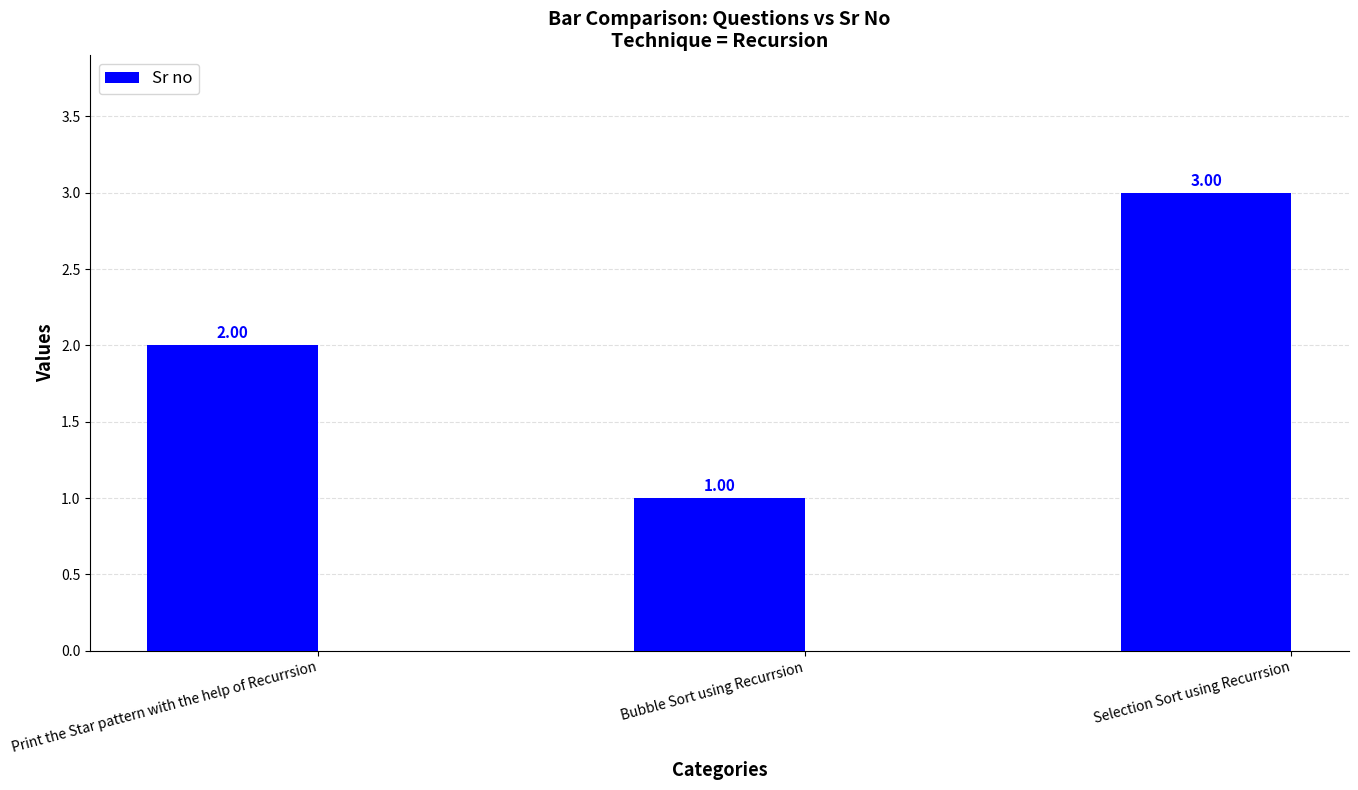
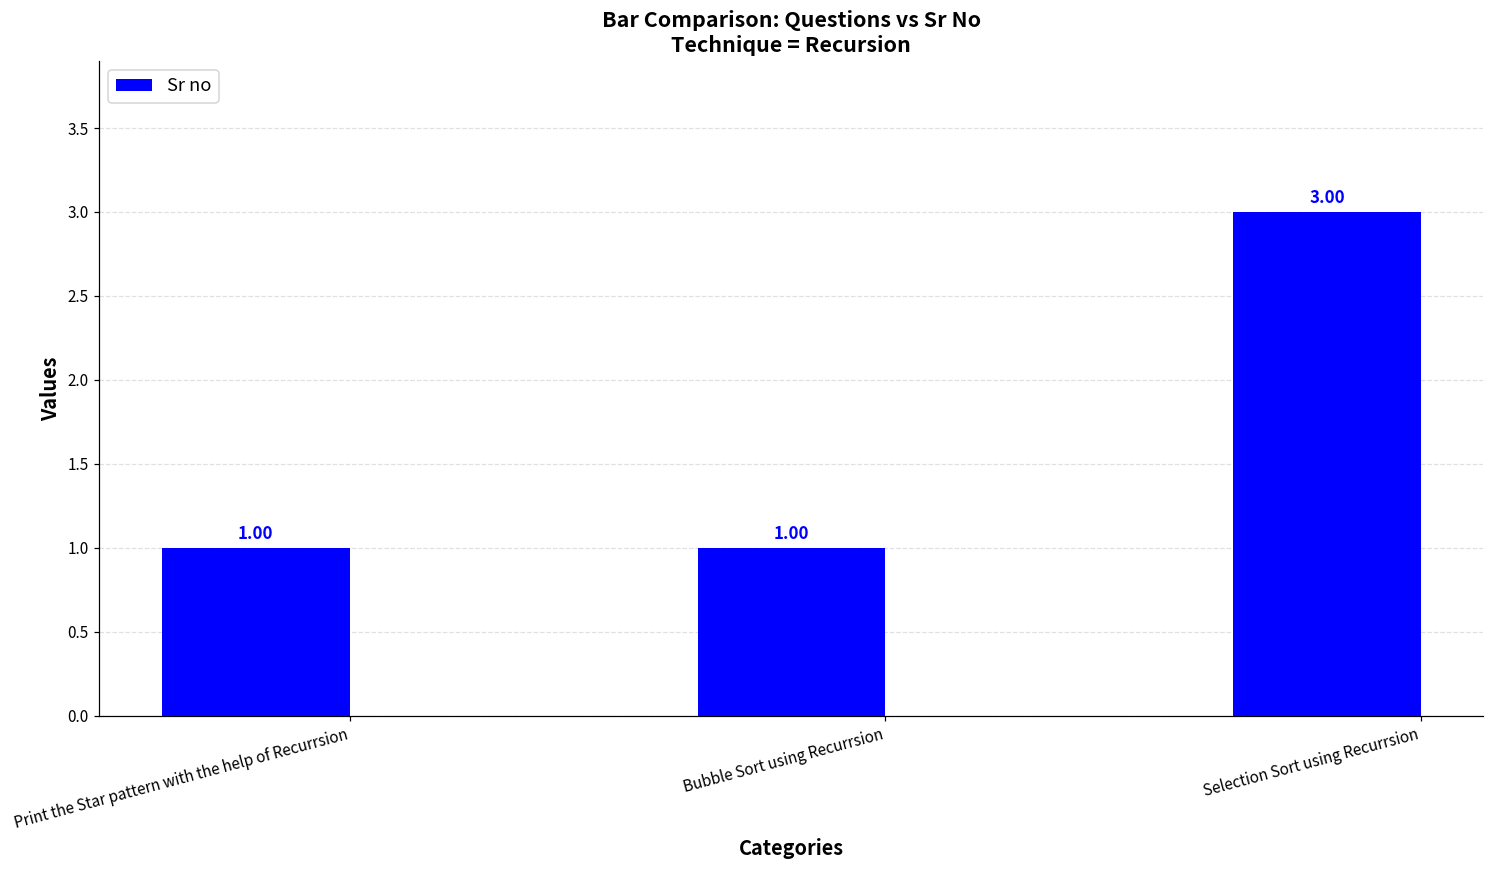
  {
-   "Print the Star pattern with the help of Recurrsion": 2.00,
+   "Print the Star pattern with the help of Recurrsion": 1.00,
    "Bubble Sort using Recurrsion": 1.00,
    "Selection Sort using Recurrsion": 3.00
  }
